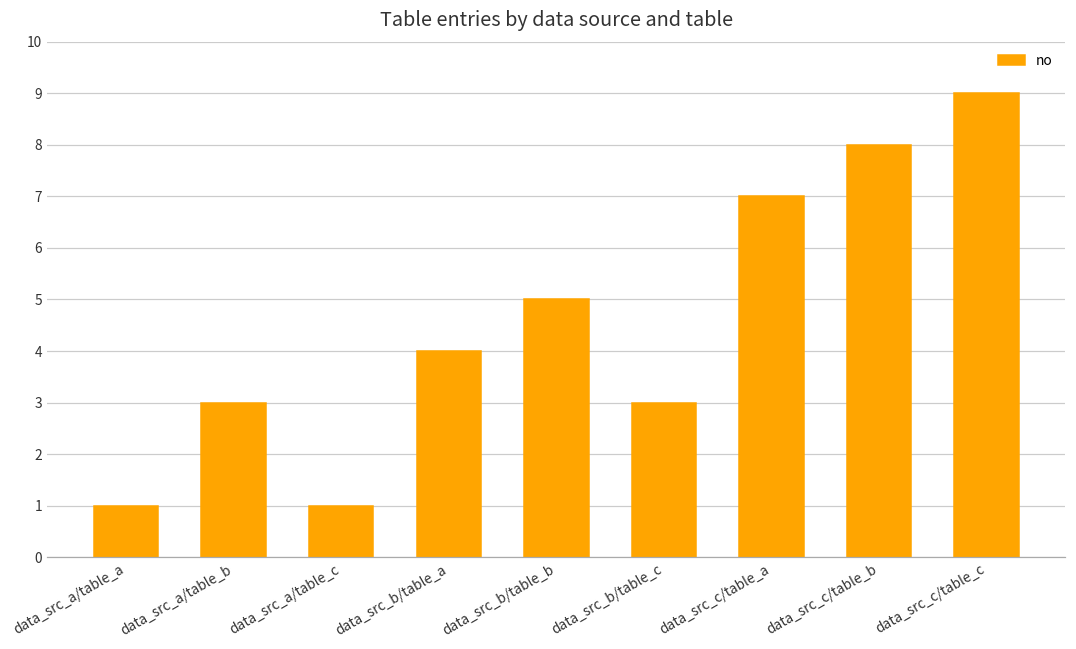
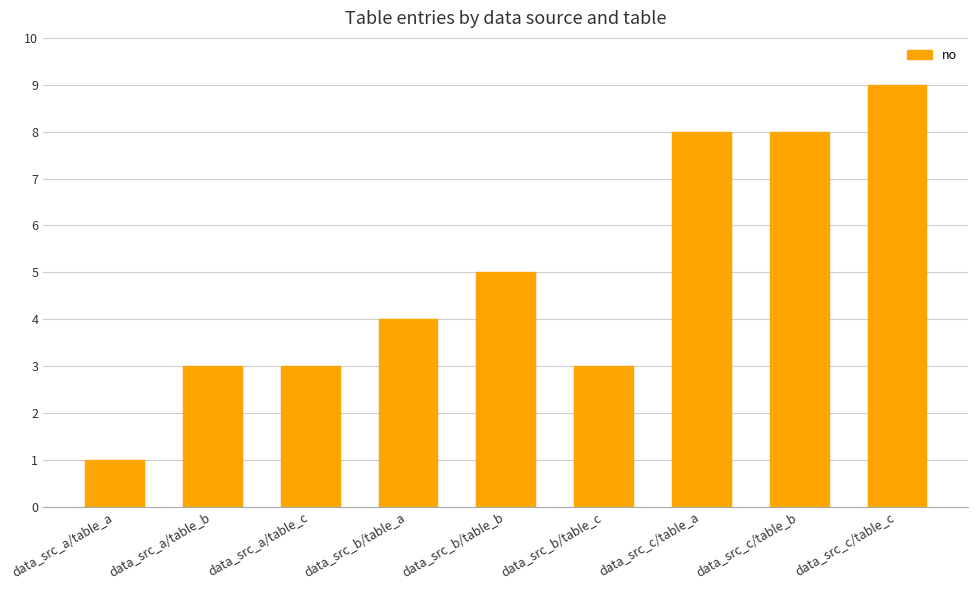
  {
    "data_src_a/table_a": 1,
    "data_src_a/table_b": 3,
-   "data_src_a/table_c": 1,
+   "data_src_a/table_c": 3,
    "data_src_b/table_a": 4,
    "data_src_b/table_b": 5,
    "data_src_b/table_c": 3,
-   "data_src_c/table_a": 7,
+   "data_src_c/table_a": 8,
    "data_src_c/table_b": 8,
    "data_src_c/table_c": 9
  }
